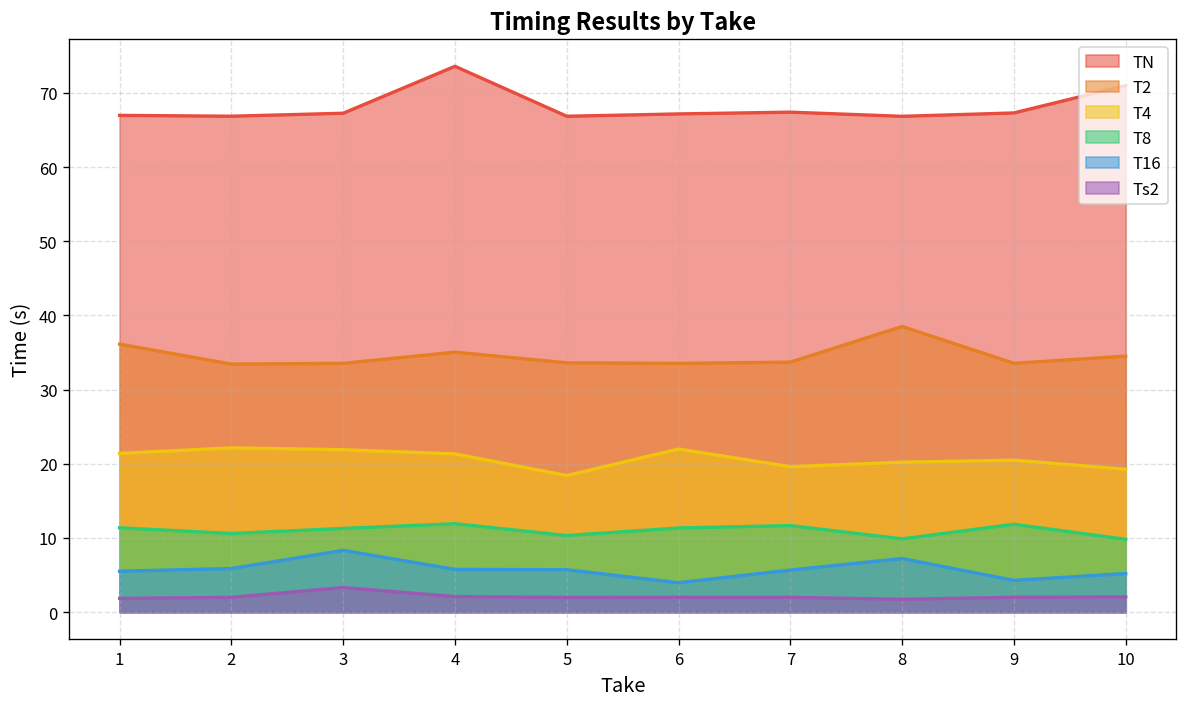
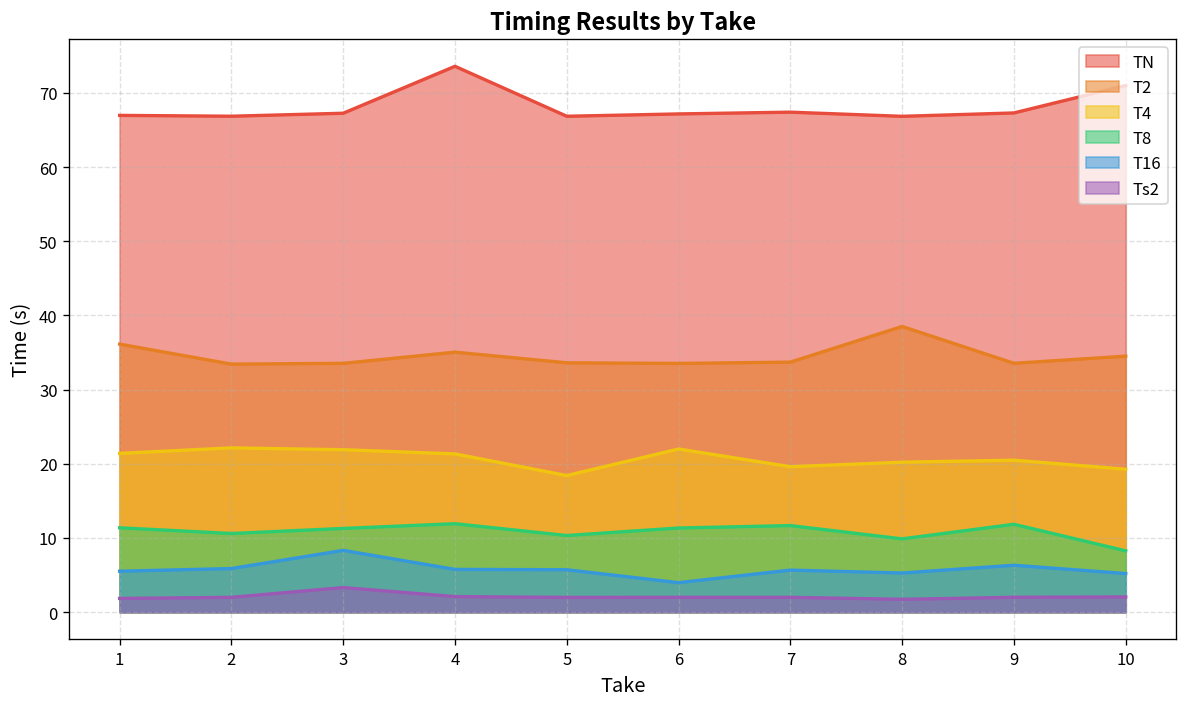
  {
    "T4": {
      "1": 21,
      "2": 22,
      "3": 22,
      "4": 21,
      "5": 18,
      "6": 22,
      "7": 20,
      "8": 20,
      "9": 20,
      "10": 19
    },
    "T8": {
      "1": 11,
      "2": 11,
      "3": 11,
      "4": 12,
      "5": 10,
      "6": 11,
      "7": 12,
      "8": 10,
      "9": 12,
-     "10": 10
+     "10": 8
    },
    "T16": {
      "1": 6,
      "2": 6,
      "3": 8,
      "4": 6,
      "5": 6,
      "6": 4,
      "7": 6,
-     "8": 7,
-     "9": 4,
+     "8": 5,
+     "9": 6,
      "10": 5
    },
    "Ts2": {
      "1": 2,
      "2": 2,
      "3": 3,
      "4": 2,
      "5": 2,
      "6": 2,
      "7": 2,
      "8": 2,
      "9": 2,
      "10": 2
    }
  }
